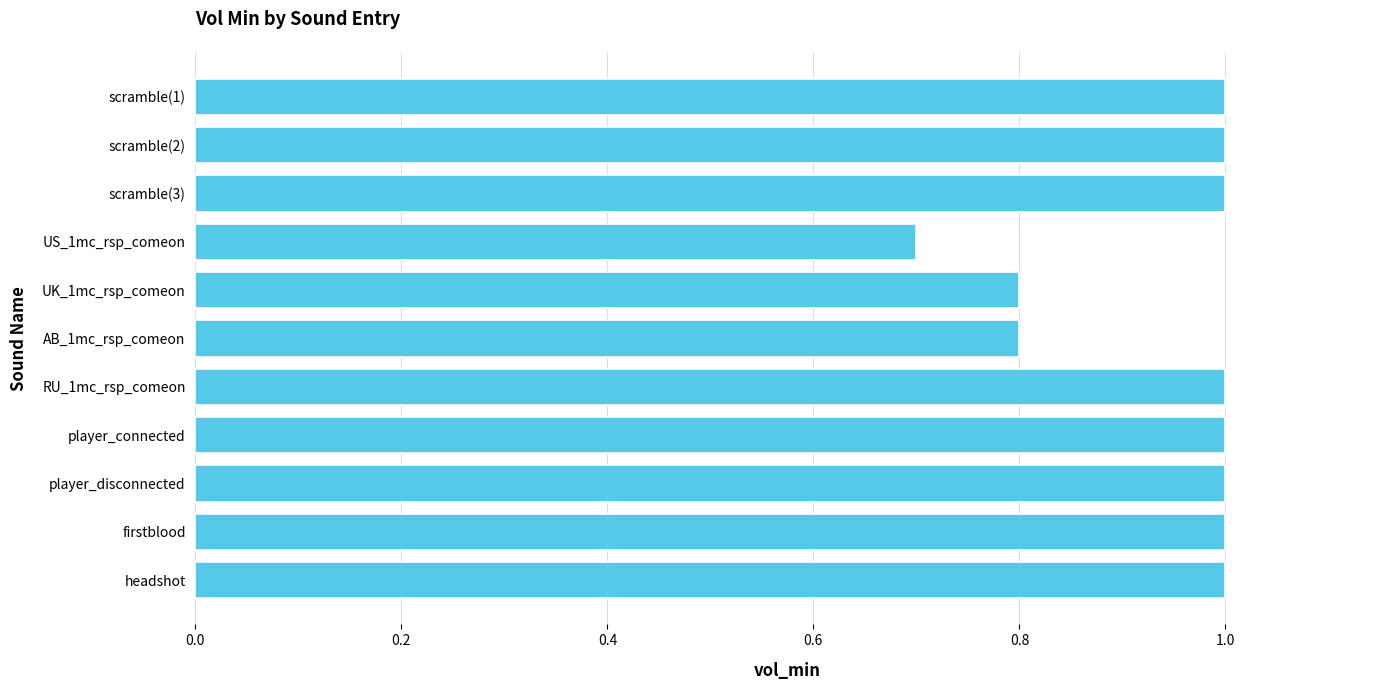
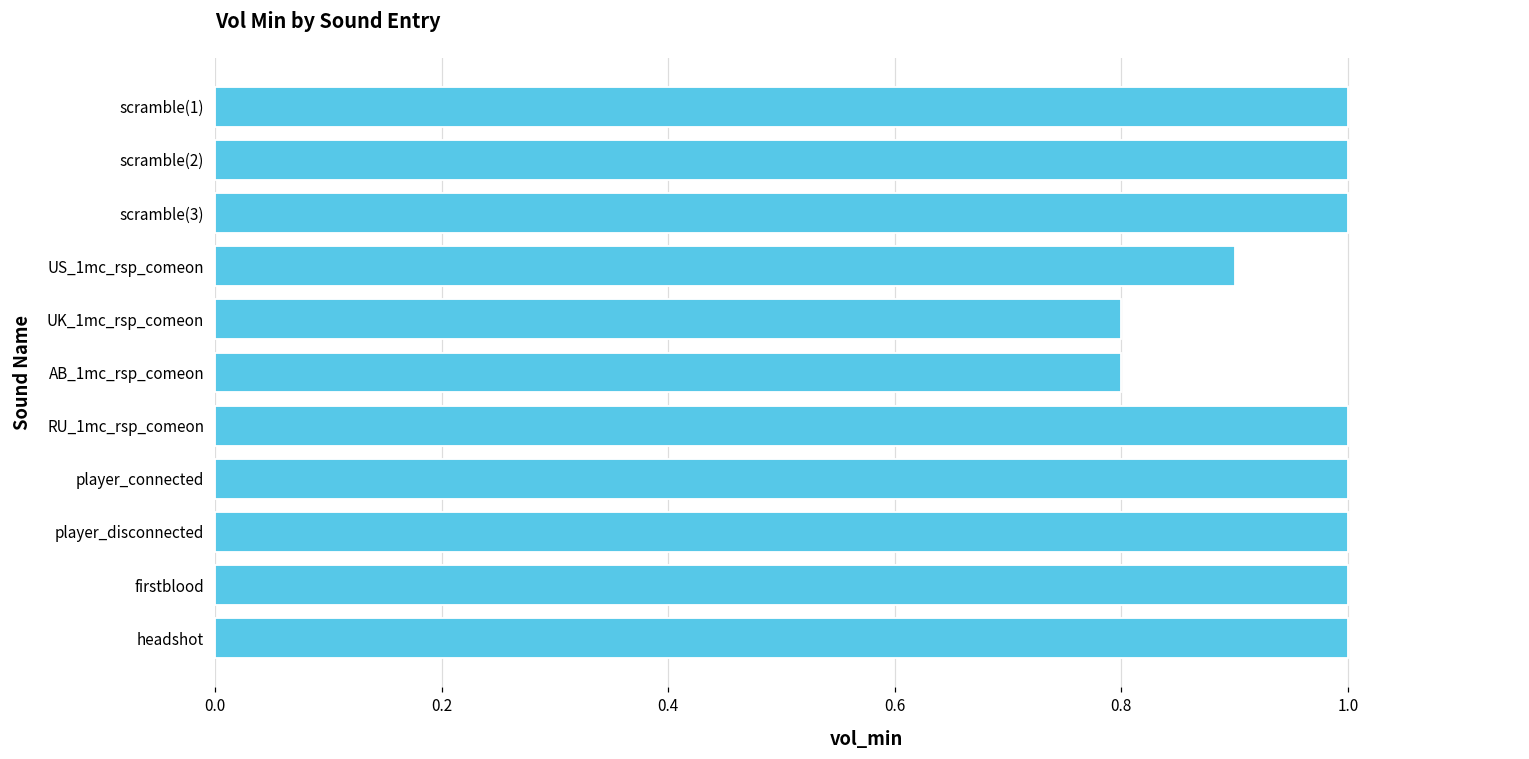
  {
    "scramble(1)": 1.0,
    "scramble(2)": 1.0,
    "scramble(3)": 1.0,
-   "US_1mc_rsp_comeon": 0.7,
+   "US_1mc_rsp_comeon": 0.9,
    "UK_1mc_rsp_comeon": 0.8,
    "AB_1mc_rsp_comeon": 0.8,
    "RU_1mc_rsp_comeon": 1.0,
    "player_connected": 1.0,
    "player_disconnected": 1.0,
    "firstblood": 1.0,
    "headshot": 1.0
  }
